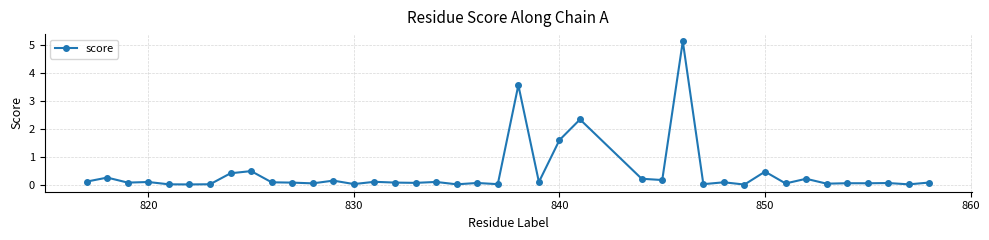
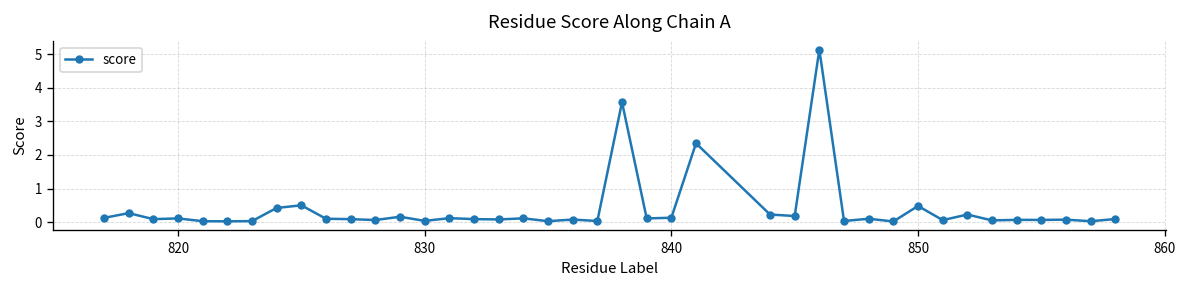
  {
    "820": 0.1,
    "830": 0.0,
-   "840": 1.6,
+   "840": 0.1,
    "850": 0.5
  }
